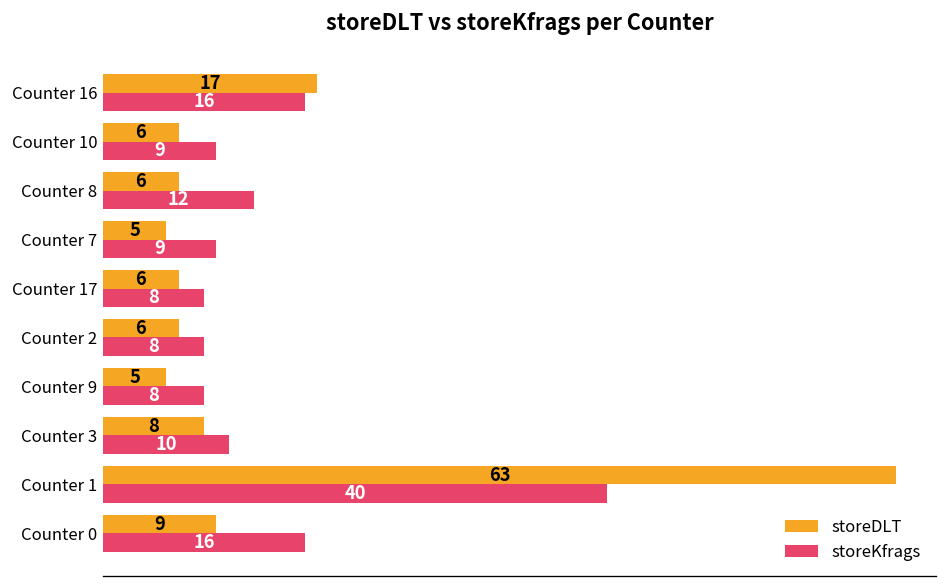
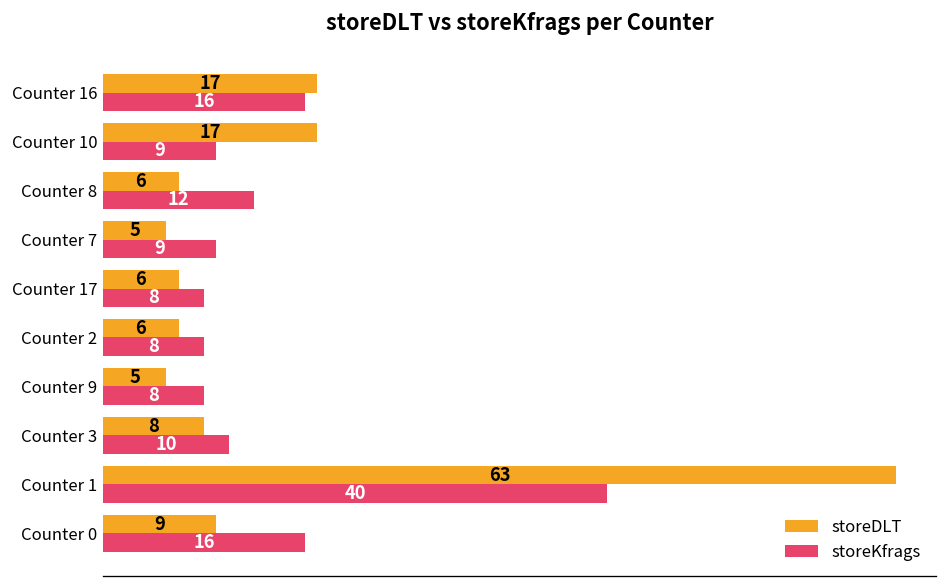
  {
    "storeDLT": {
      "Counter 16": 17,
-     "Counter 10": 6,
+     "Counter 10": 17,
      "Counter 8": 6,
      "Counter 7": 5,
      "Counter 17": 6,
      "Counter 2": 6,
      "Counter 9": 5,
      "Counter 3": 8,
      "Counter 1": 63,
      "Counter 0": 9
    },
    "storeKfrags": {
      "Counter 16": 16,
      "Counter 10": 9,
      "Counter 8": 12,
      "Counter 7": 9,
      "Counter 17": 8,
      "Counter 2": 8,
      "Counter 9": 8,
      "Counter 3": 10,
      "Counter 1": 40,
      "Counter 0": 16
    }
  }
